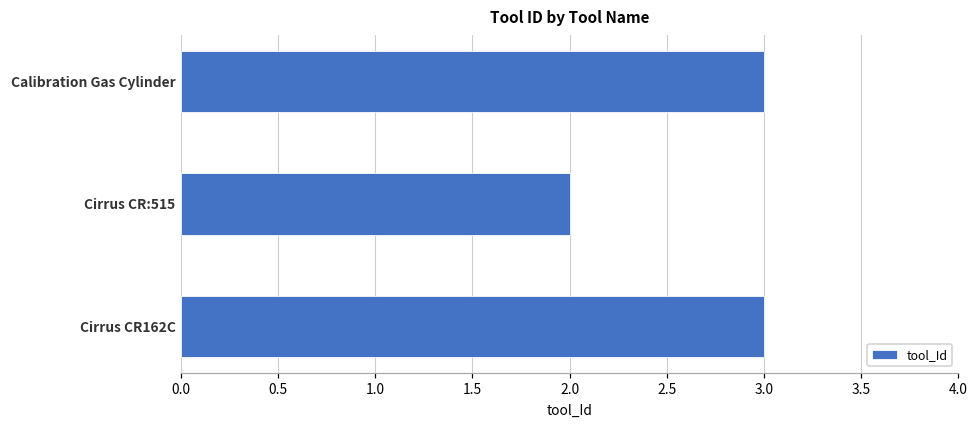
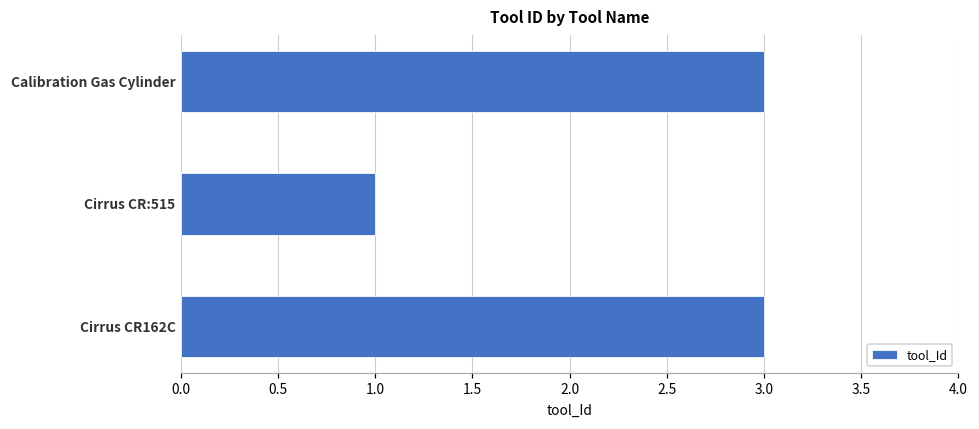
  {
    "Calibration Gas Cylinder": 3,
-   "Cirrus CR:515": 2,
+   "Cirrus CR:515": 1,
    "Cirrus CR162C": 3
  }
